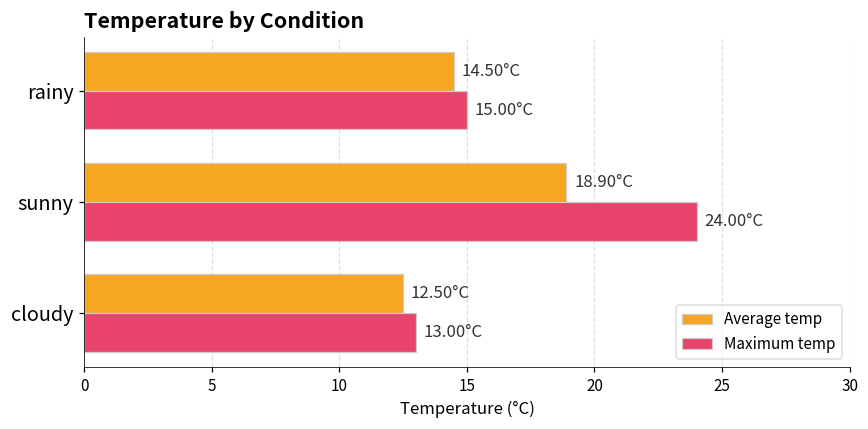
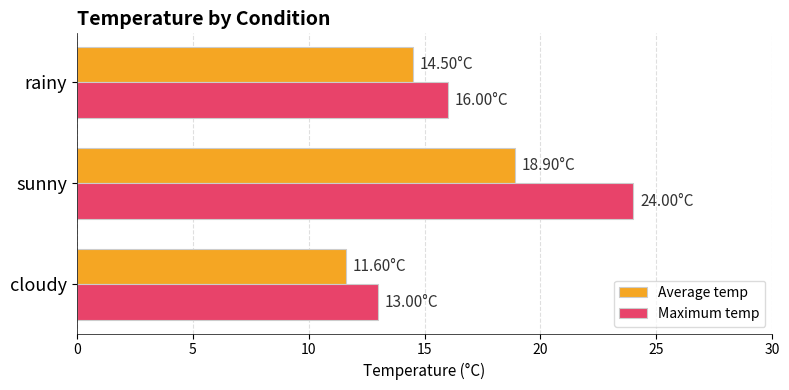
  {
    "Average temp": {
      "rainy": "14.50°C",
      "sunny": "18.90°C",
-     "cloudy": "12.50°C"
+     "cloudy": "11.60°C"
    },
    "Maximum temp": {
-     "rainy": "15.00°C",
+     "rainy": "16.00°C",
      "sunny": "24.00°C",
      "cloudy": "13.00°C"
    }
  }
